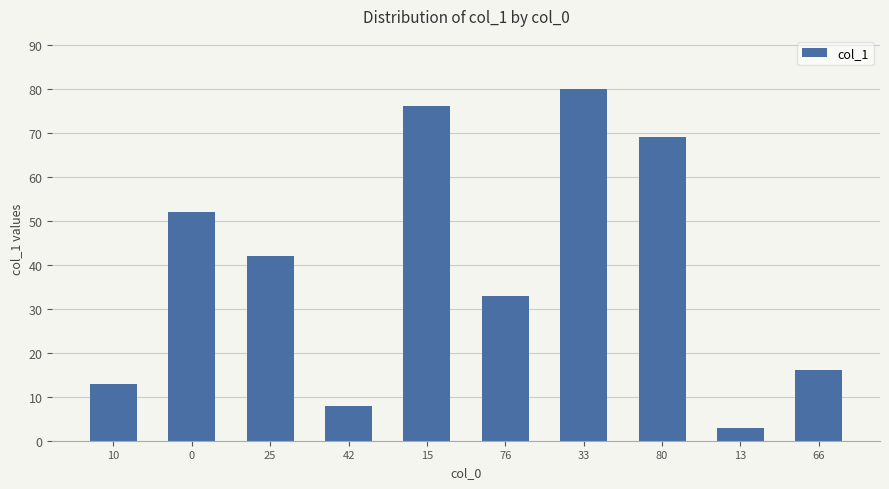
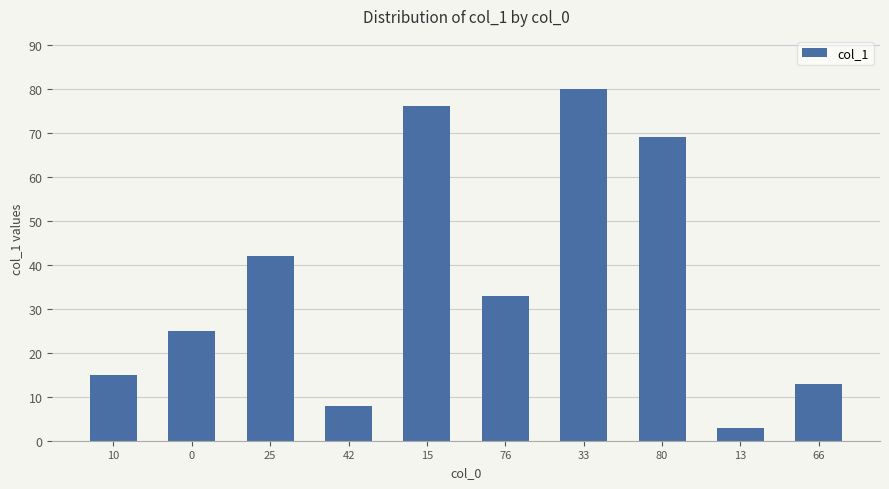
  {
-   "10": 13,
-   "0": 52,
+   "10": 15,
+   "0": 25,
    "25": 42,
    "42": 8,
    "15": 76,
    "76": 33,
    "33": 80,
    "80": 69,
    "13": 3,
-   "66": 16
+   "66": 13
  }
